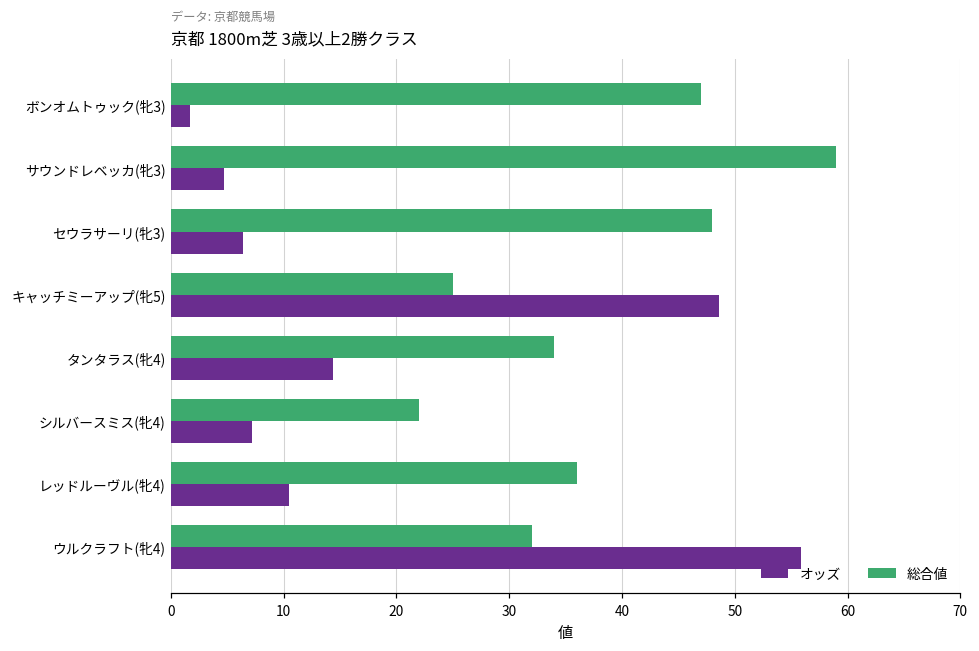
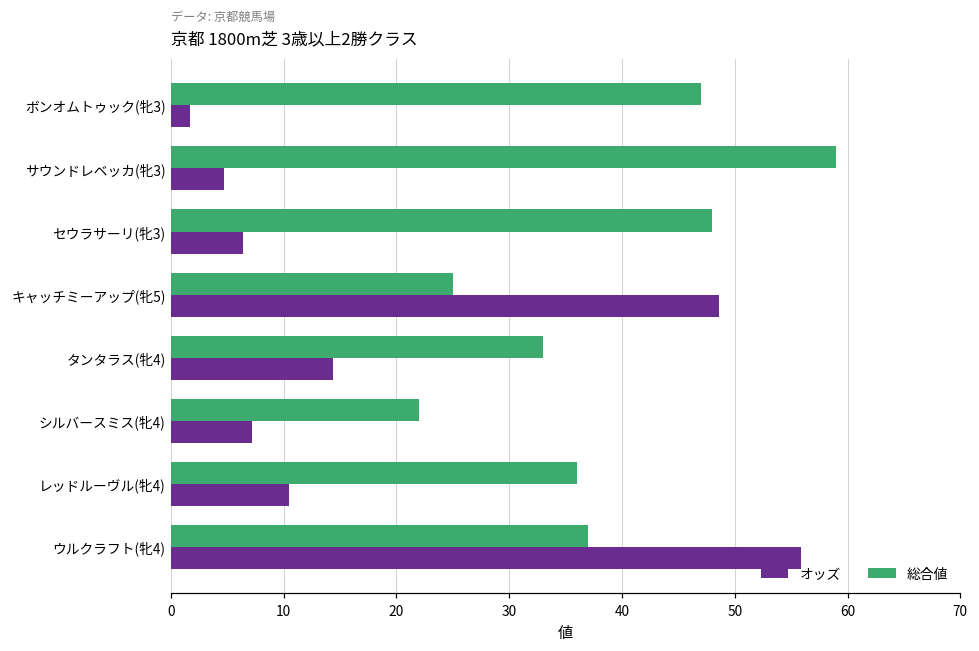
  {
    "オッズ": {
      "ボンオムトゥック(牝3)": 1.7,
      "サウンドレベッカ(牝3)": 4.7,
      "セウラサーリ(牝3)": 6.4,
      "キャッチミーアップ(牝5)": 48.6,
      "タンタラス(牝4)": 14.4,
      "シルバースミス(牝4)": 7,
      "レッドルーヴル(牝4)": 10.5,
      "ウルクラフト(牝4)": 56
    },
    "総合値": {
      "ボンオムトゥック(牝3)": 47,
      "サウンドレベッカ(牝3)": 59,
      "セウラサーリ(牝3)": 48,
      "キャッチミーアップ(牝5)": 25,
-     "タンタラス(牝4)": 34,
+     "タンタラス(牝4)": 33,
      "シルバースミス(牝4)": 22,
      "レッドルーヴル(牝4)": 36,
-     "ウルクラフト(牝4)": 32
+     "ウルクラフト(牝4)": 37
    }
  }
